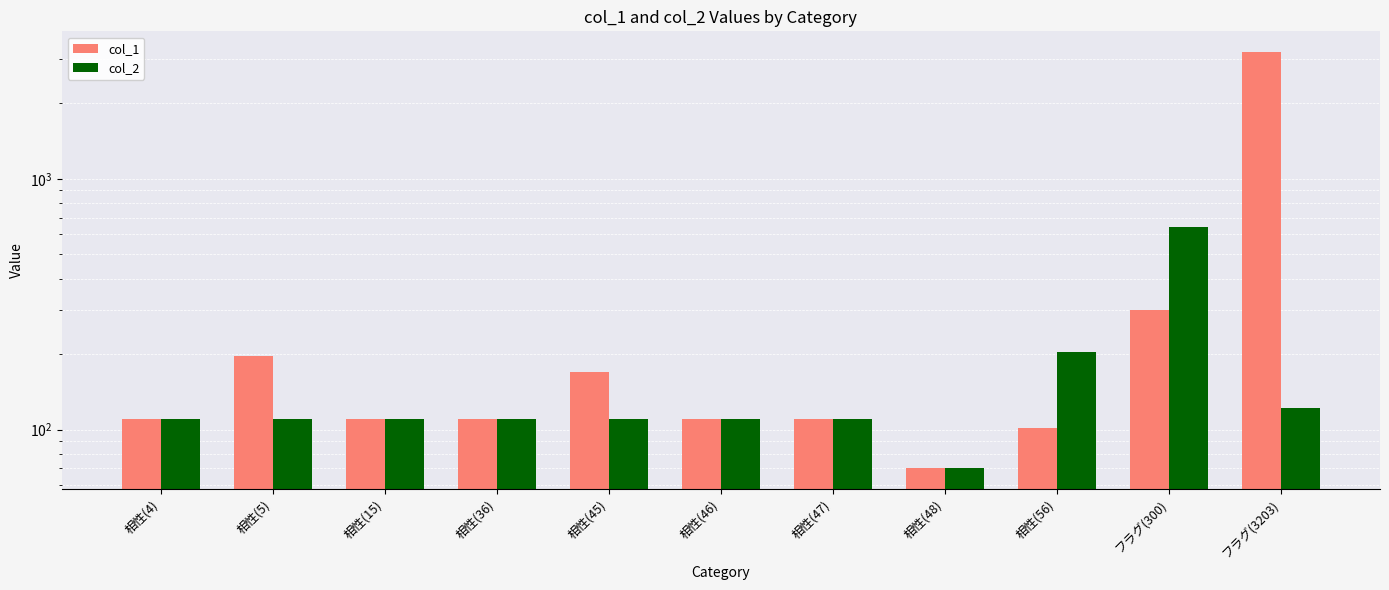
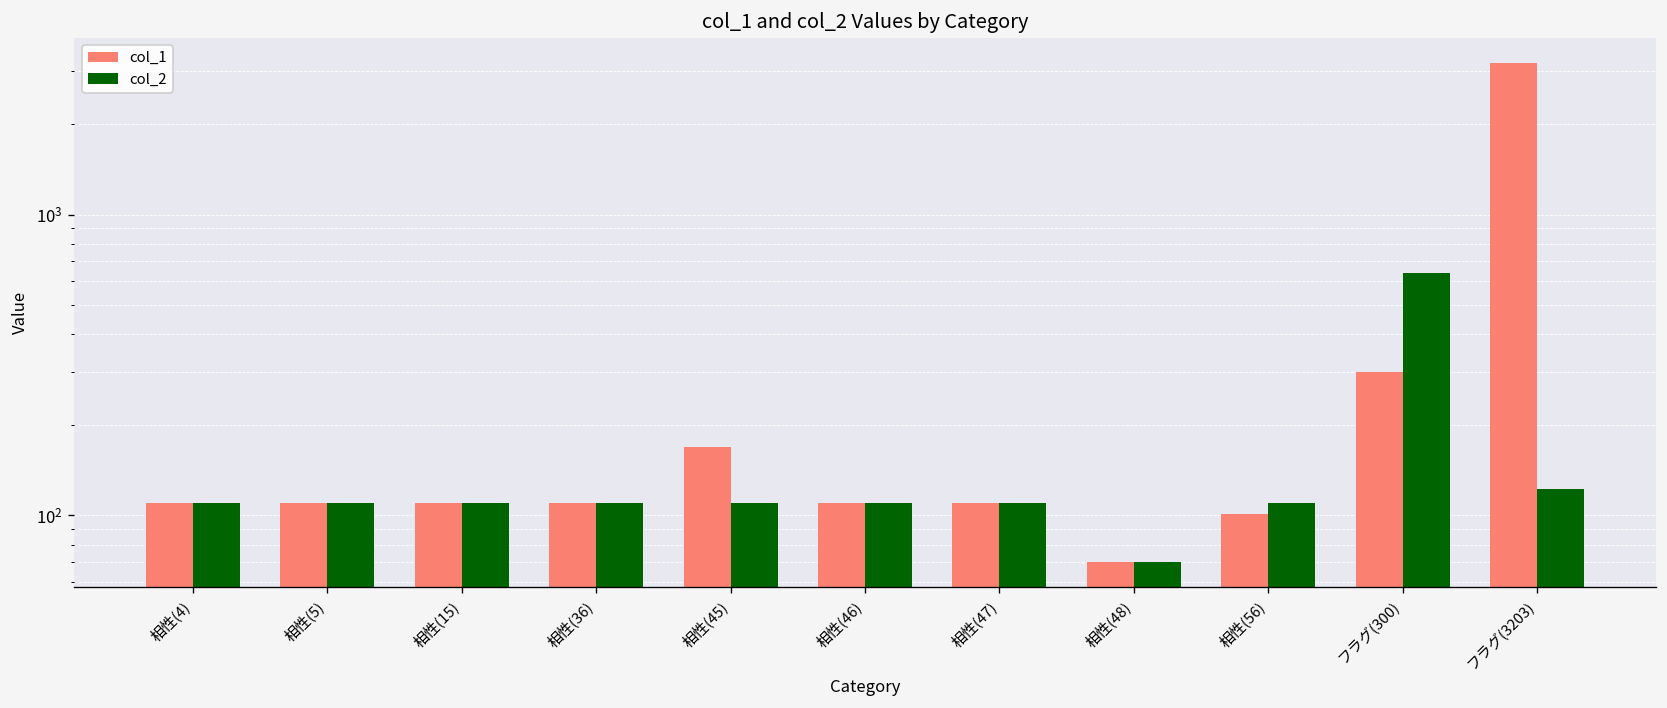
  {
    "col_1": {
      "相性(4)": 110,
-     "相性(5)": 200,
+     "相性(5)": 110,
      "相性(15)": 110,
      "相性(36)": 110,
      "相性(45)": 170,
      "相性(46)": 110,
      "相性(47)": 110,
      "相性(48)": 70,
      "相性(56)": 101,
      "フラグ(300)": 300,
      "フラグ(3203)": 3200
    },
    "col_2": {
      "相性(4)": 110,
      "相性(5)": 110,
      "相性(15)": 110,
      "相性(36)": 110,
      "相性(45)": 110,
      "相性(46)": 110,
      "相性(47)": 110,
      "相性(48)": 70,
-     "相性(56)": 200,
+     "相性(56)": 110,
      "フラグ(300)": 640,
      "フラグ(3203)": 120
    }
  }
